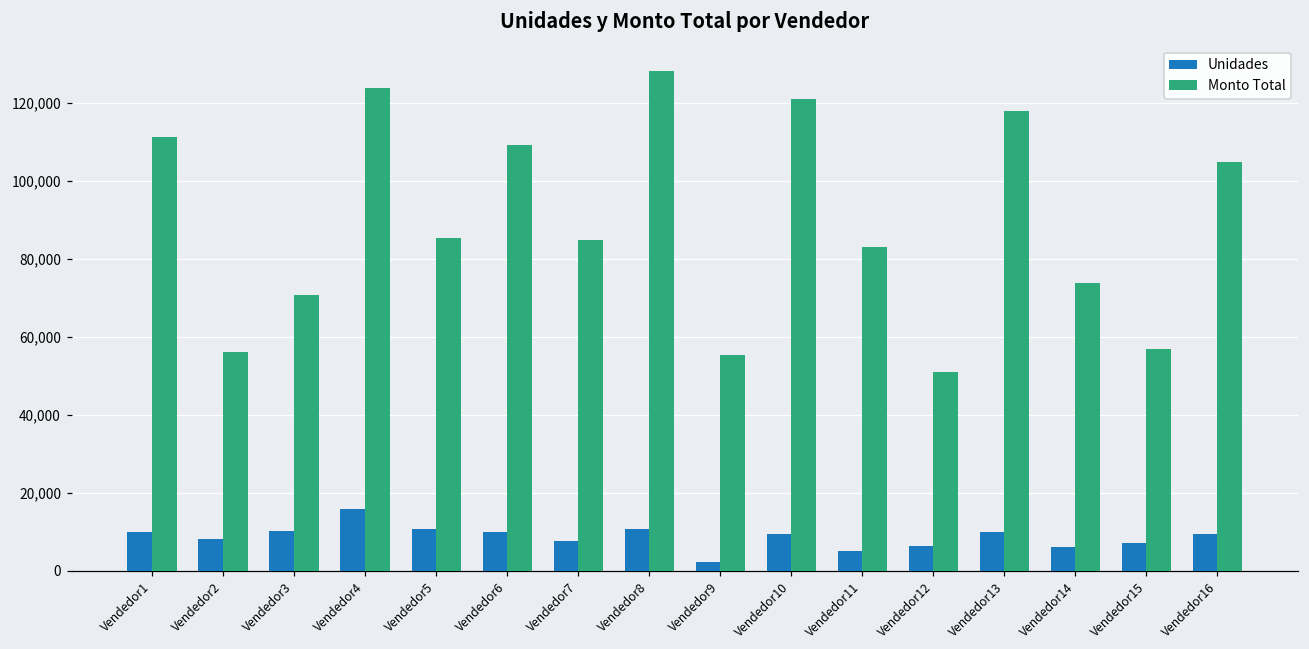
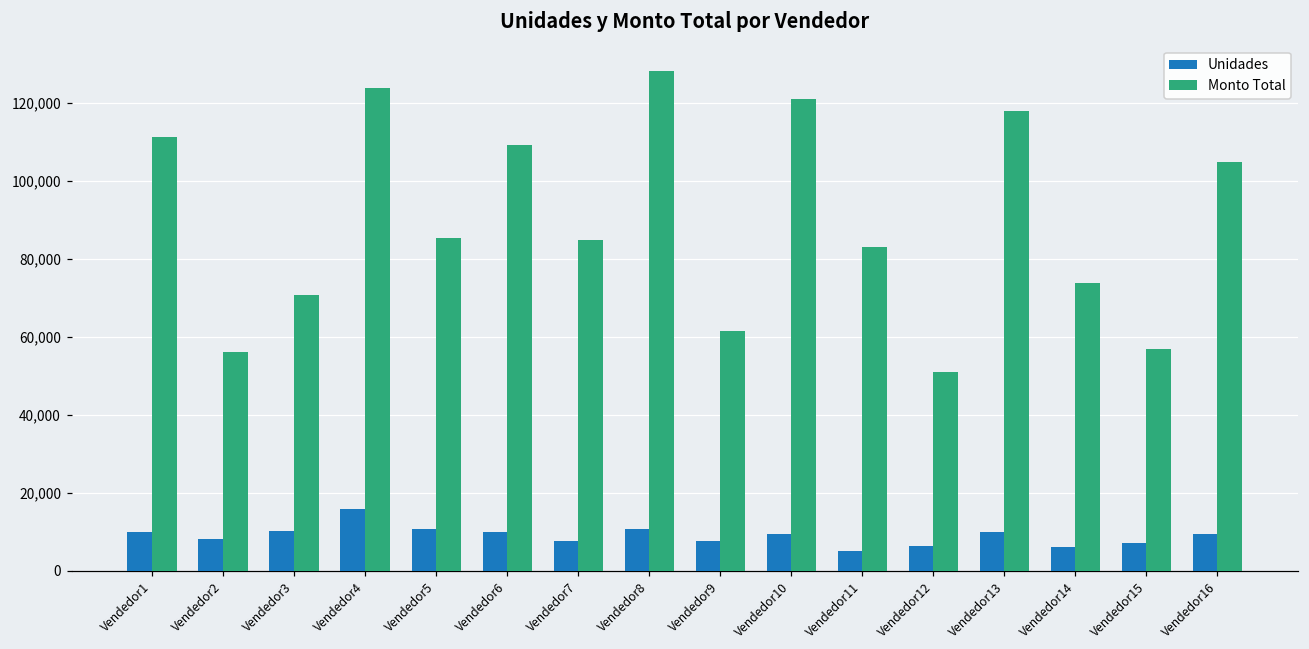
  {
    "Unidades": {
      "Vendedor1": "10,000",
      "Vendedor2": "8,000",
      "Vendedor3": "10,000",
      "Vendedor4": "16,000",
      "Vendedor5": "11,000",
      "Vendedor6": "10,000",
      "Vendedor7": "8,000",
      "Vendedor8": "11,000",
-     "Vendedor9": "2,000",
+     "Vendedor9": "8,000",
      "Vendedor10": "9,000",
      "Vendedor11": "5,000",
      "Vendedor12": "6,000",
      "Vendedor13": "10,000",
      "Vendedor14": "6,000",
      "Vendedor15": "7,000",
      "Vendedor16": "10,000"
    },
    "Monto Total": {
      "Vendedor1": "111,000",
      "Vendedor2": "56,000",
      "Vendedor3": "71,000",
      "Vendedor4": "124,000",
      "Vendedor5": "86,000",
      "Vendedor6": "109,000",
      "Vendedor7": "85,000",
      "Vendedor8": "128,000",
-     "Vendedor9": "55,000",
+     "Vendedor9": "62,000",
      "Vendedor10": "121,000",
      "Vendedor11": "83,000",
      "Vendedor12": "51,000",
      "Vendedor13": "118,000",
      "Vendedor14": "74,000",
      "Vendedor15": "57,000",
      "Vendedor16": "105,000"
    }
  }
